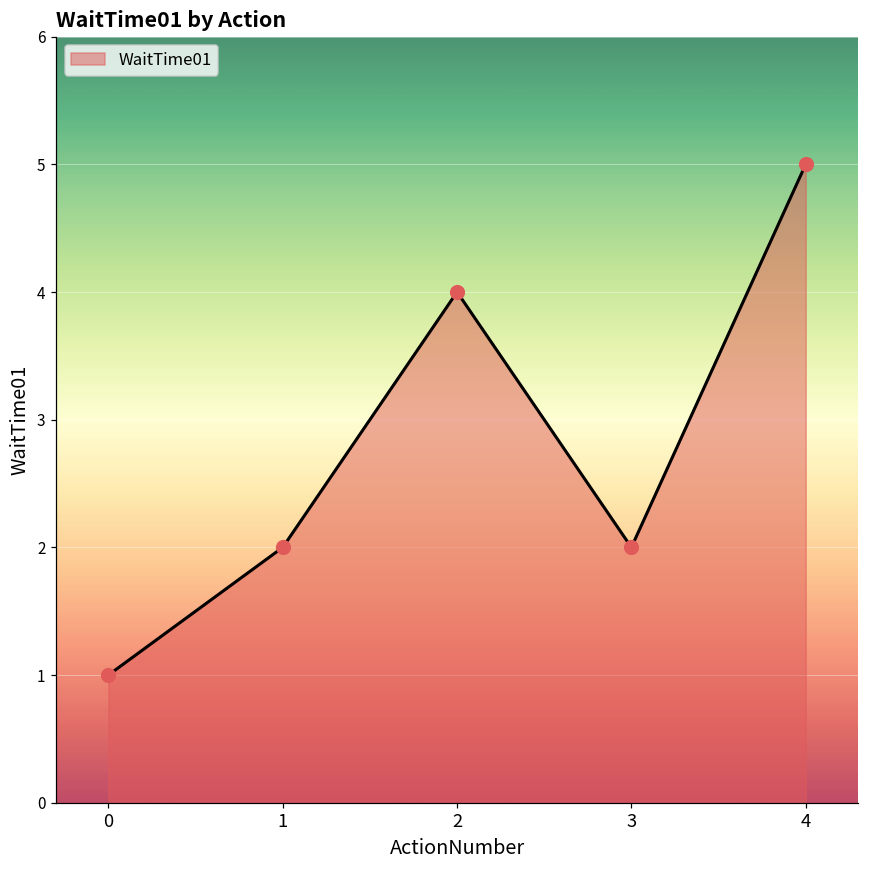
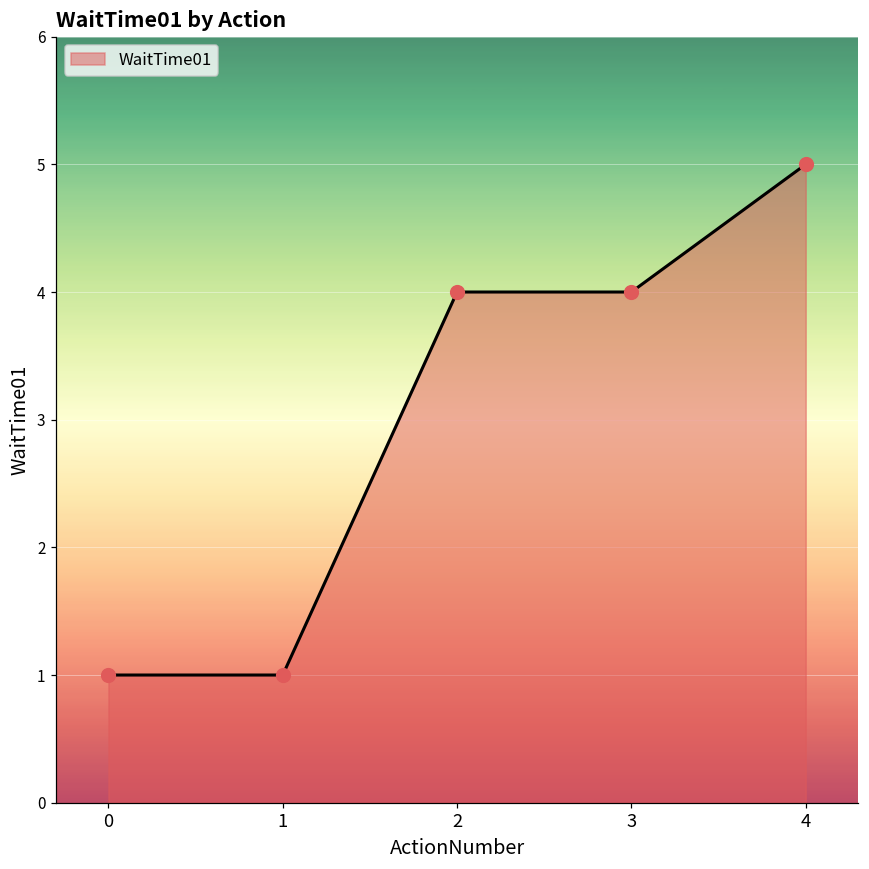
  {
    "0": 1,
-   "1": 2,
+   "1": 1,
    "2": 4,
-   "3": 2,
+   "3": 4,
    "4": 5
  }
